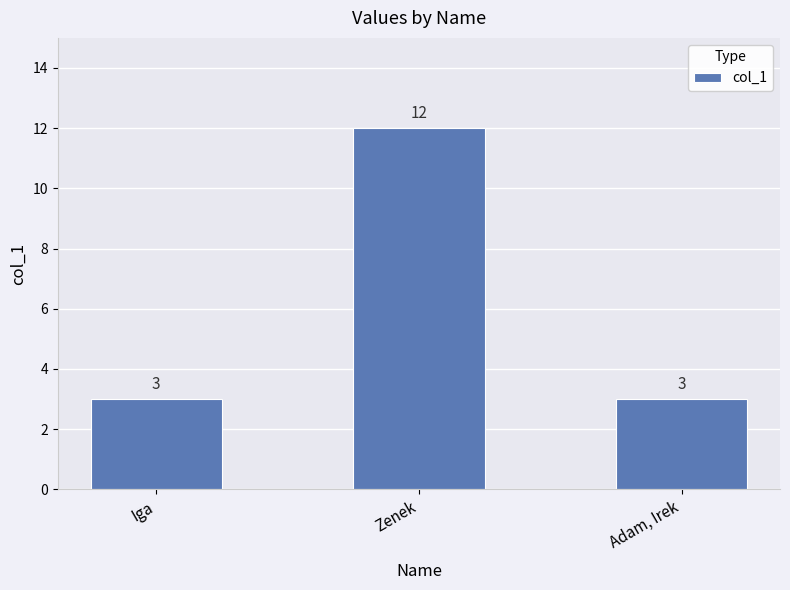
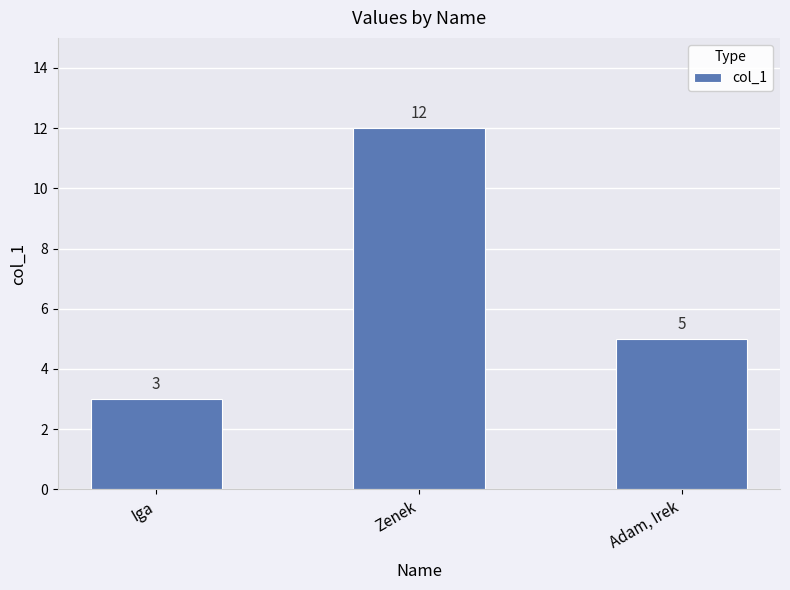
  {
    "Iga": 3,
    "Zenek": 12,
-   "Adam, Irek": 3
+   "Adam, Irek": 5
  }
